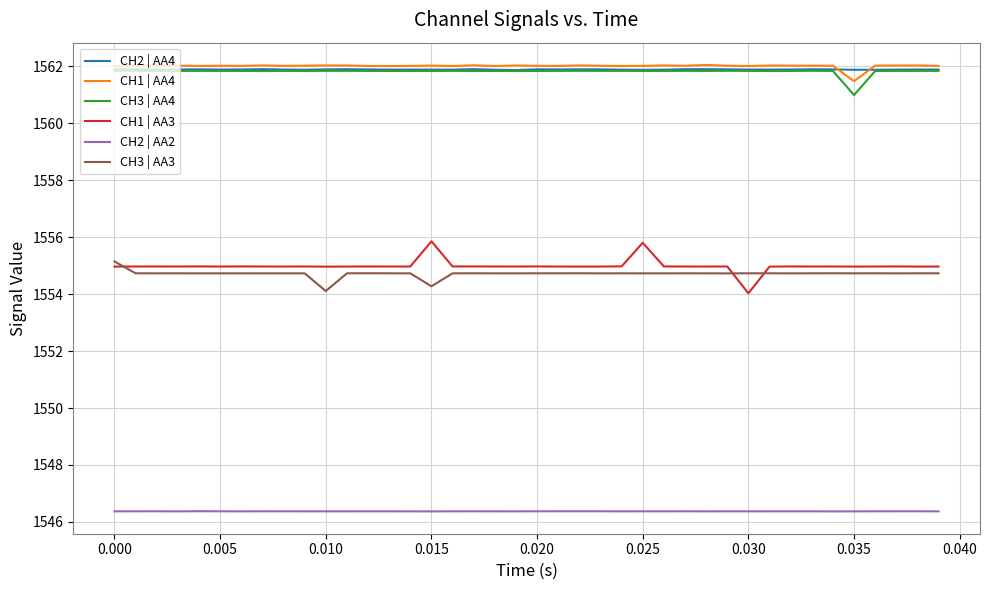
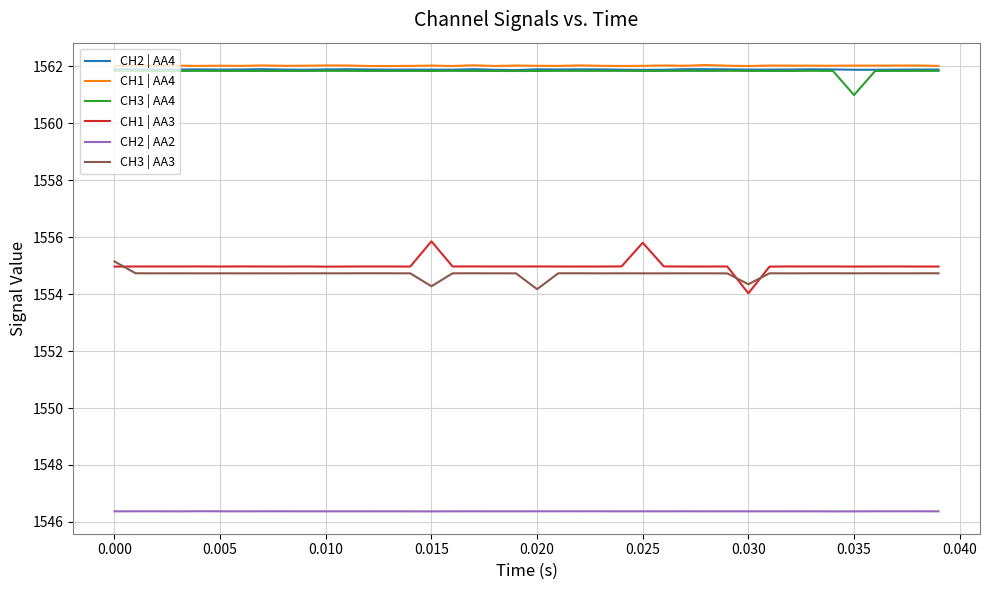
  {
    "CH2 | AA4": {
      "0.035": 1561.9
    },
    "CH1 | AA4": {
      "0.005": 1562.0,
      "0.010": 1562.0,
      "0.015": 1562.0,
      "0.020": 1562.0,
      "0.025": 1562.0,
      "0.030": 1562.0,
-     "0.035": 1561.5
+     "0.035": 1562.0
    },
    "CH3 | AA4": {
      "0.035": 1561.0
    },
    "CH1 | AA3": {
      "0.000": 1555.0,
      "0.005": 1555.0,
      "0.010": 1555.0,
      "0.015": 1555.9,
      "0.020": 1555.0,
      "0.025": 1555.8,
      "0.030": 1554.0,
      "0.035": 1555.0
    },
    "CH2 | AA2": {
      "0.000": 1546.4,
      "0.005": 1546.4,
      "0.010": 1546.4,
      "0.015": 1546.4,
      "0.020": 1546.4,
      "0.025": 1546.4,
      "0.030": 1546.4,
      "0.035": 1546.4
    },
    "CH3 | AA3": {
      "0.000": 1555.2,
      "0.005": 1554.7,
-     "0.010": 1554.1,
+     "0.010": 1554.7,
      "0.015": 1554.3,
-     "0.020": 1554.7,
+     "0.020": 1554.2,
      "0.025": 1554.7,
-     "0.030": 1554.7,
+     "0.030": 1554.3,
      "0.035": 1554.7
    }
  }
